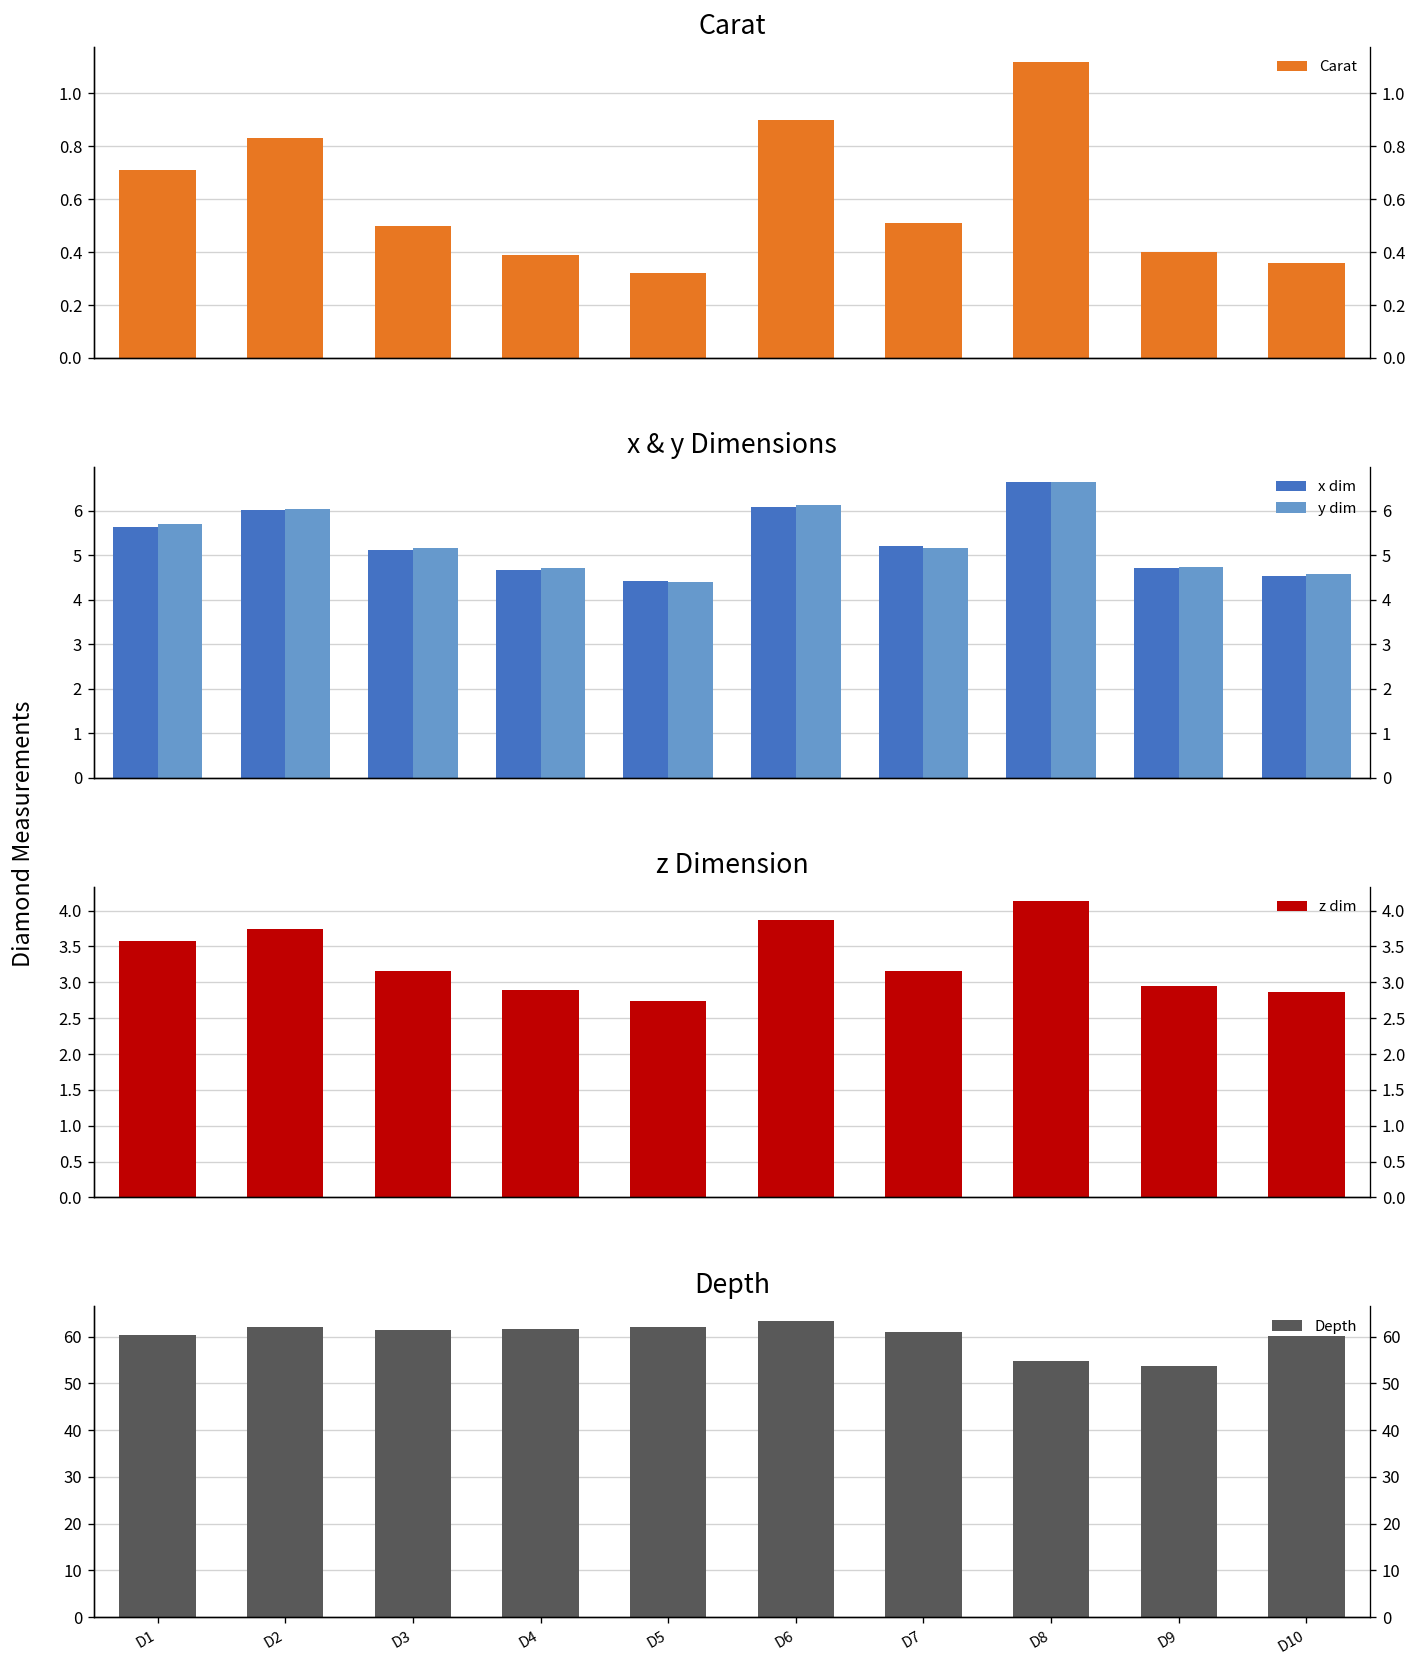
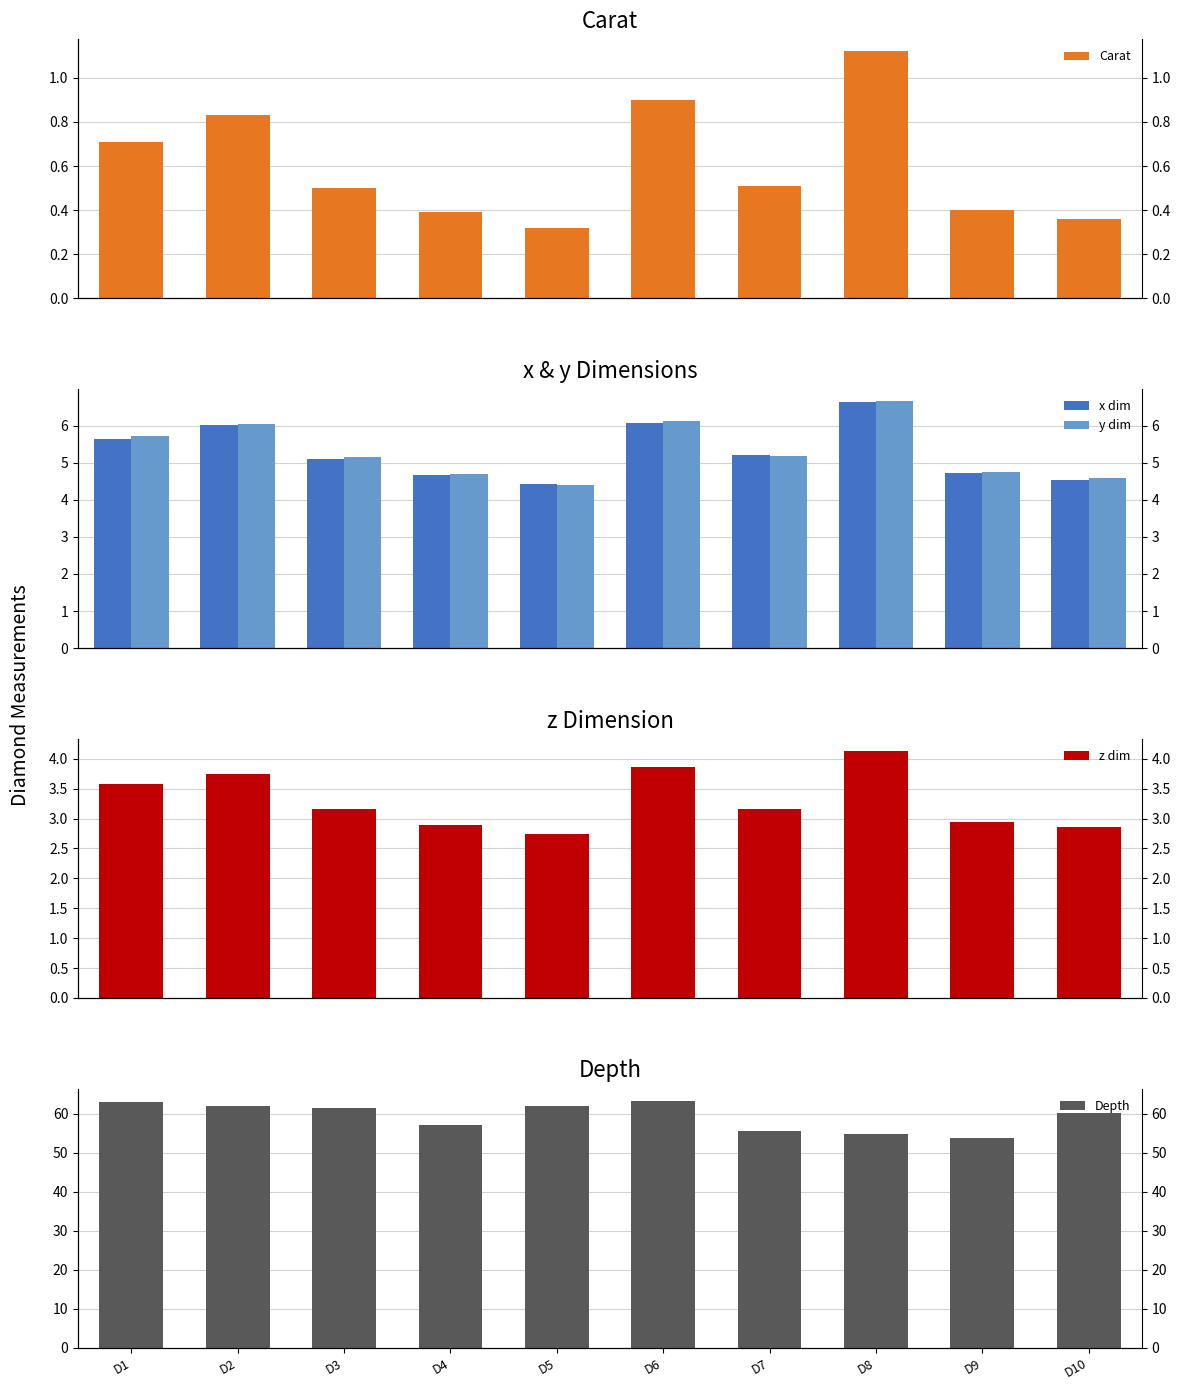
  {
    "Depth": {
-     "D1": 60,
+     "D1": 63,
      "D2": 62,
      "D3": 62,
-     "D4": 62,
+     "D4": 57,
      "D5": 62,
      "D6": 63,
-     "D7": 61,
+     "D7": 56,
      "D8": 55,
      "D9": 54,
      "D10": 60
    }
  }
